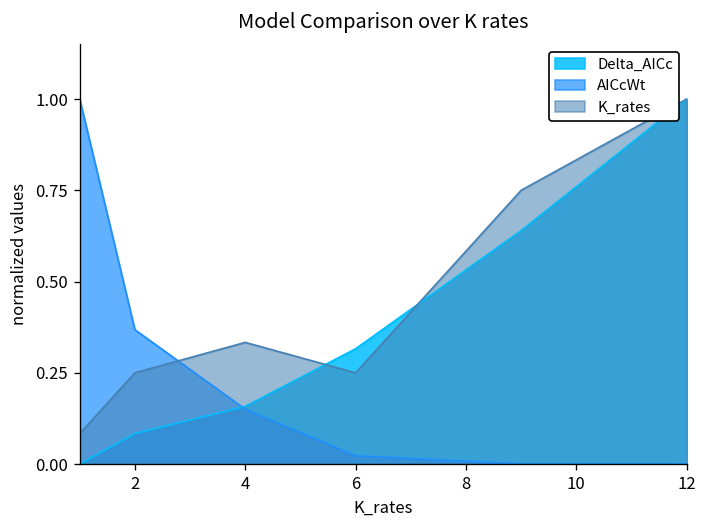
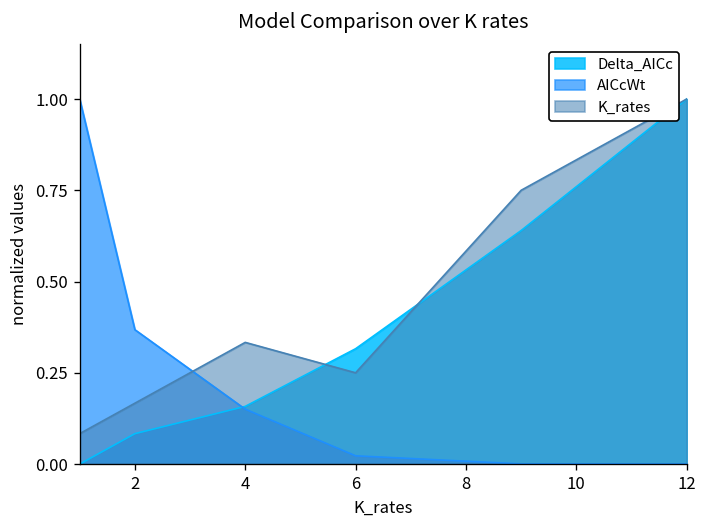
  {
    "K_rates": {
-     "2": 0.25,
+     "2": 0.17,
      "4": 0.33,
      "6": 0.25
    }
  }
